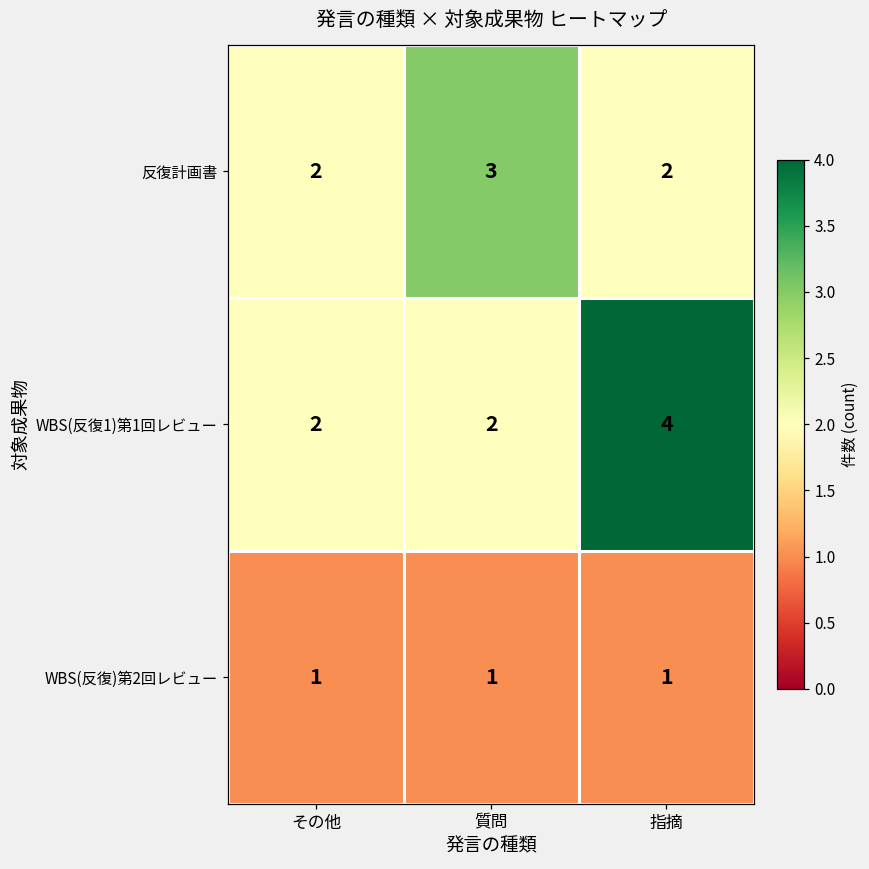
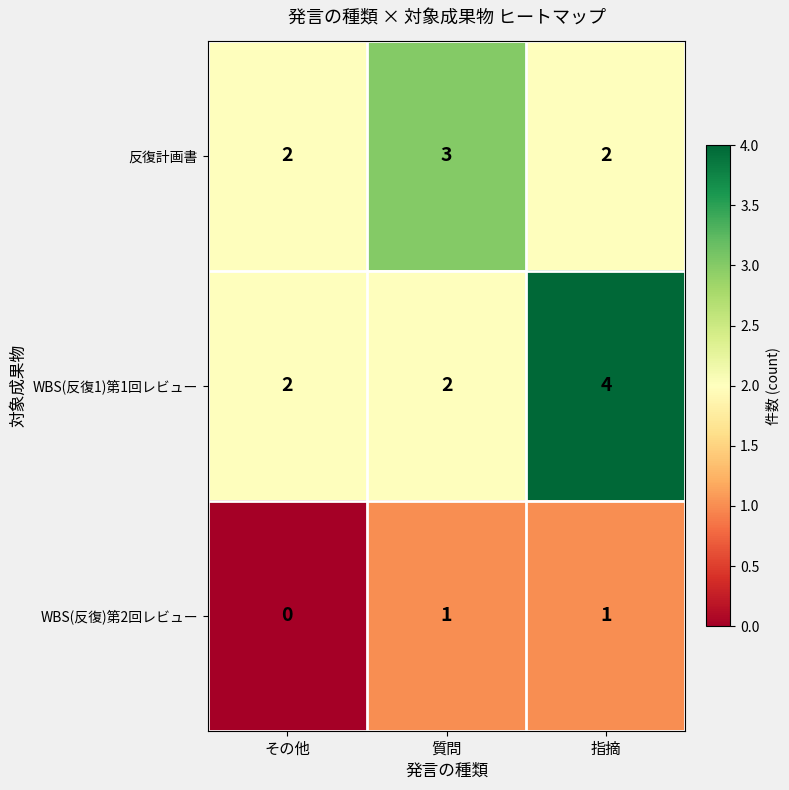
  {
    "反復計画書": {
      "その他": 2,
      "質問": 3,
      "指摘": 2
    },
    "WBS(反復1)第1回レビュー": {
      "その他": 2,
      "質問": 2,
      "指摘": 4
    },
    "WBS(反復)第2回レビュー": {
-     "その他": 1,
+     "その他": 0,
      "質問": 1,
      "指摘": 1
    }
  }
